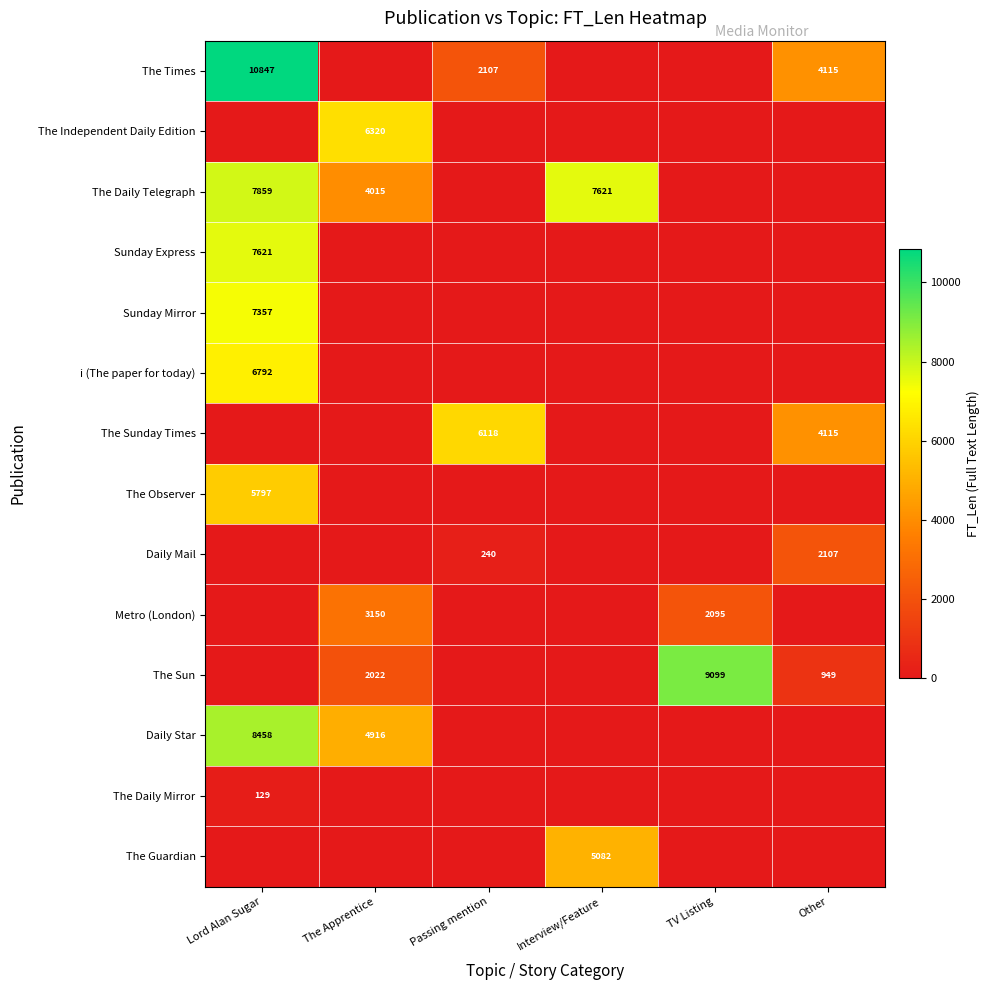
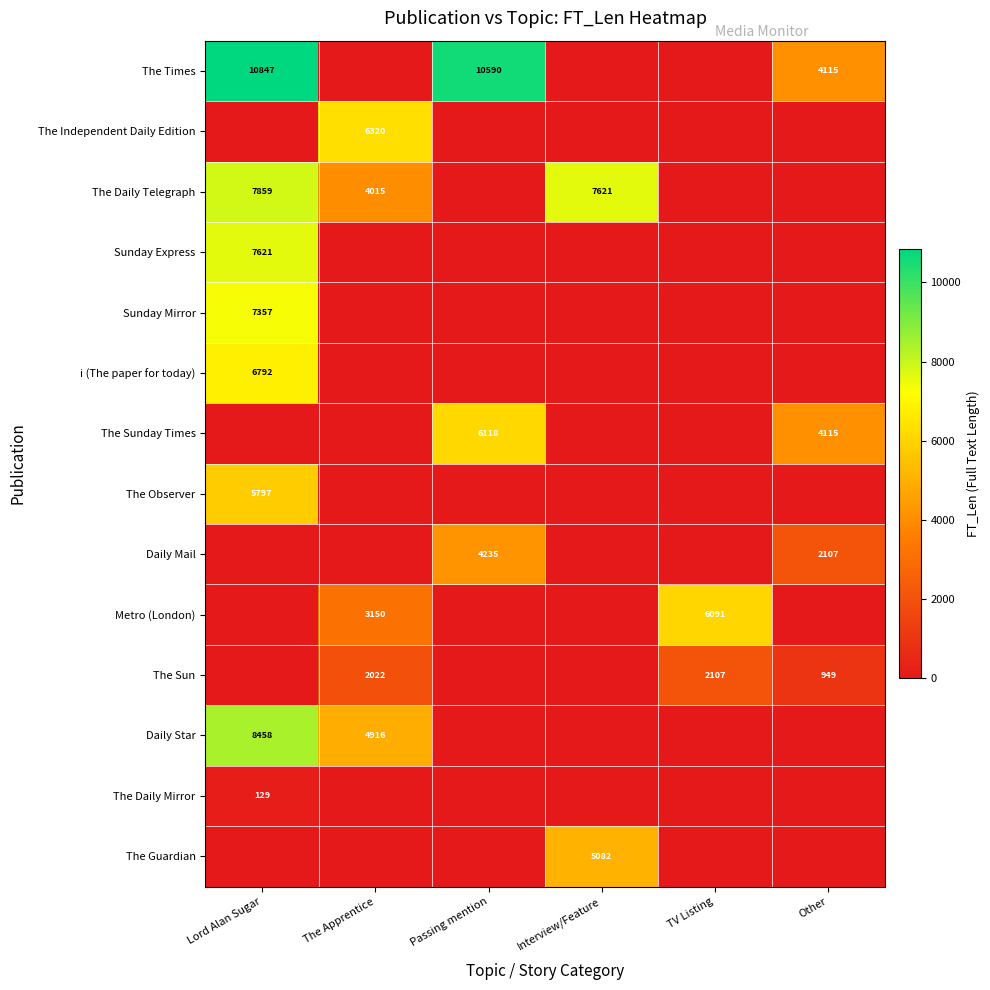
  {
    "The Times": {
      "Lord Alan Sugar": 10847,
-     "Passing mention": 2107,
+     "Passing mention": 10590,
      "Other": 4115
    },
    "The Independent Daily Edition": {
      "The Apprentice": 6320
    },
    "The Daily Telegraph": {
      "Lord Alan Sugar": 7859,
      "The Apprentice": 4015,
      "Interview/Feature": 7621
    },
    "Sunday Express": {
      "Lord Alan Sugar": 7621
    },
    "Sunday Mirror": {
      "Lord Alan Sugar": 7357
    },
    "i (The paper for today)": {
      "Lord Alan Sugar": 6792
    },
    "The Sunday Times": {
      "Passing mention": 6118,
      "Other": 4115
    },
    "The Observer": {
      "Lord Alan Sugar": 5797
    },
    "Daily Mail": {
-     "Passing mention": 240,
+     "Passing mention": 4235,
      "Other": 2107
    },
    "Metro (London)": {
      "The Apprentice": 3150,
-     "TV Listing": 2095
+     "TV Listing": 6091
    },
    "The Sun": {
      "The Apprentice": 2022,
-     "TV Listing": 9099,
+     "TV Listing": 2107,
      "Other": 949
    },
    "Daily Star": {
      "Lord Alan Sugar": 8458,
      "The Apprentice": 4916
    },
    "The Daily Mirror": {
      "Lord Alan Sugar": 129
    },
    "The Guardian": {
      "Interview/Feature": 5082
    }
  }
